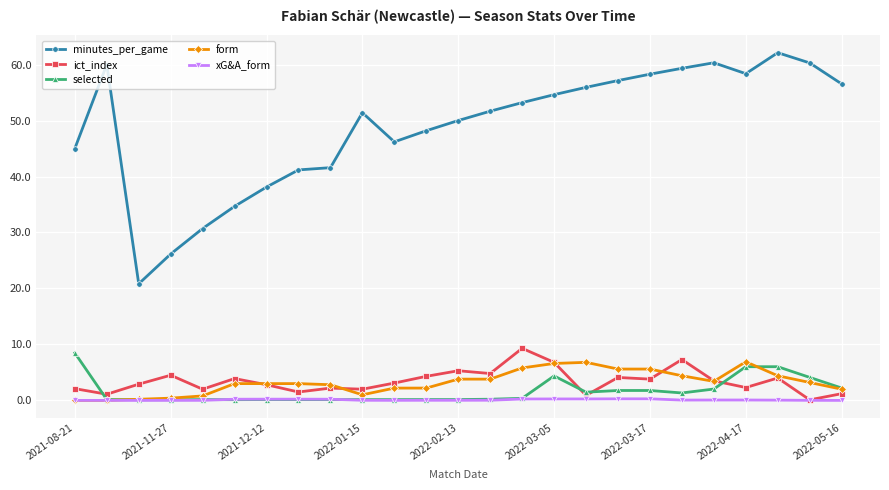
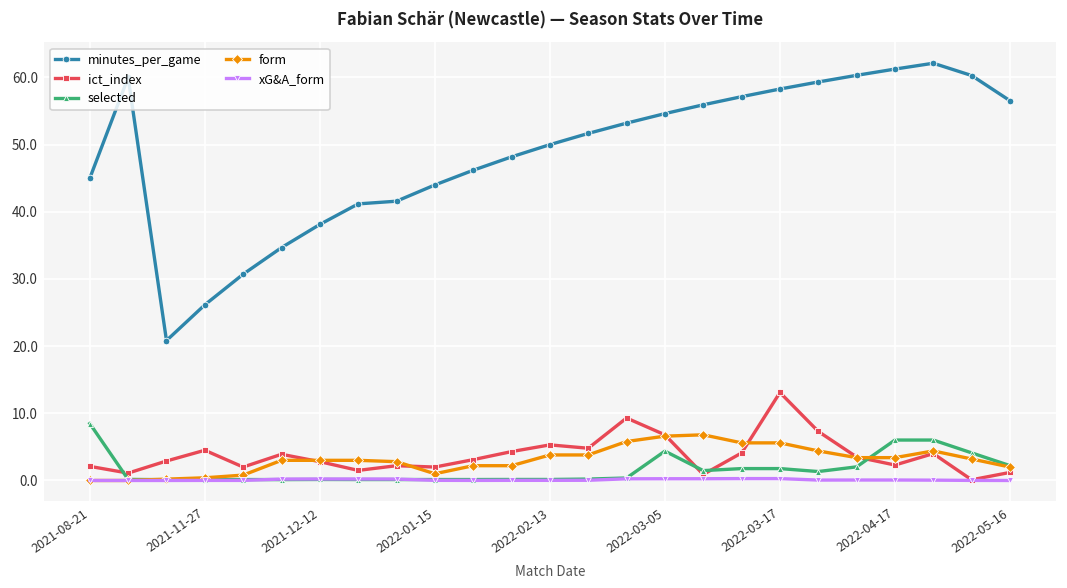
  {
    "minutes_per_game": {
      "2021-08-21": 45,
      "2021-11-27": 26,
      "2021-12-12": 38,
-     "2022-01-15": 51,
+     "2022-01-15": 44,
      "2022-02-13": 50,
      "2022-03-05": 55,
      "2022-03-17": 58,
-     "2022-04-17": 58,
+     "2022-04-17": 61,
      "2022-05-16": 57
    },
    "ict_index": {
      "2021-08-21": 2,
      "2021-11-27": 5,
      "2022-01-15": 2,
      "2022-02-13": 5,
-     "2022-03-17": 4,
+     "2022-03-17": 13,
      "2022-04-17": 2,
      "2022-05-16": 1
    },
    "selected": {
      "2021-08-21": 8,
      "2022-03-05": 4,
      "2022-03-17": 2,
      "2022-04-17": 6
    },
    "form": {
      "2022-01-15": 1,
      "2022-02-13": 4,
      "2022-03-17": 6,
-     "2022-04-17": 7
+     "2022-04-17": 3
    },
    "xG&A_form": {
      "2022-03-05": 0,
      "2022-03-17": 0,
      "2022-04-17": 0,
      "2022-05-16": 0
    }
  }
